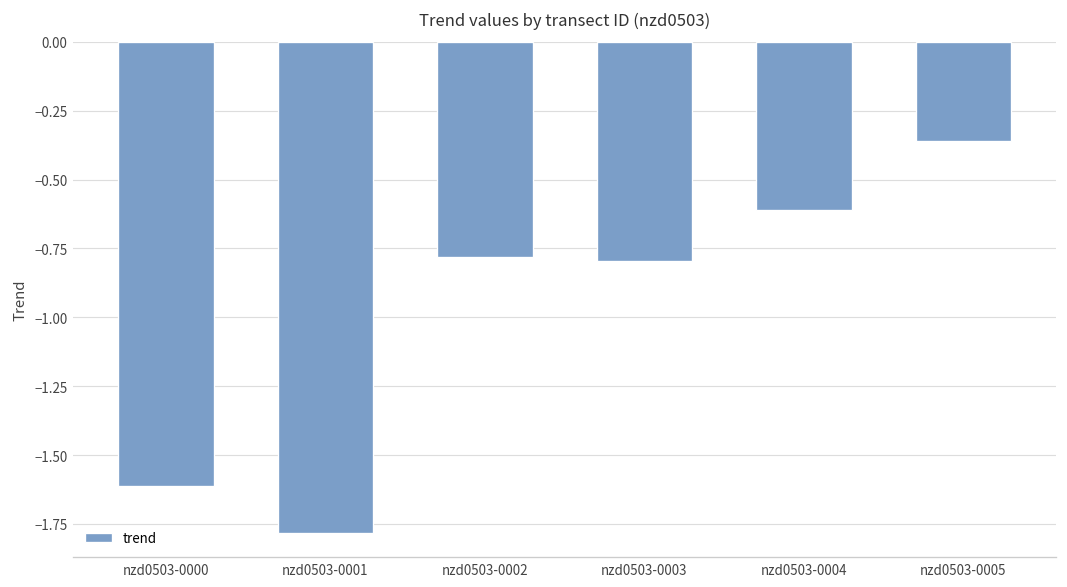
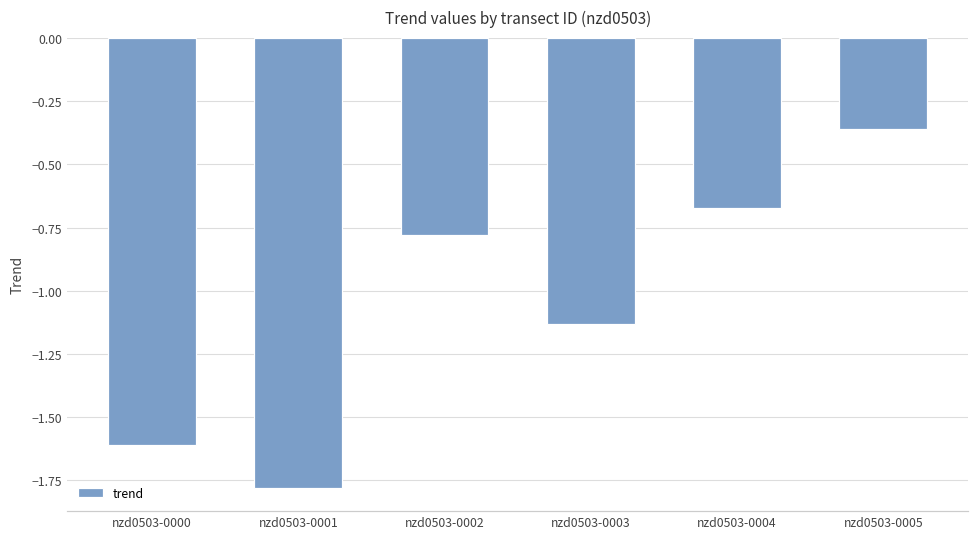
  {
    "nzd0503-0000": -1.61,
    "nzd0503-0001": -1.78,
    "nzd0503-0002": -0.78,
-   "nzd0503-0003": -0.80,
-   "nzd0503-0004": -0.61,
+   "nzd0503-0003": -1.13,
+   "nzd0503-0004": -0.67,
    "nzd0503-0005": -0.36
  }
